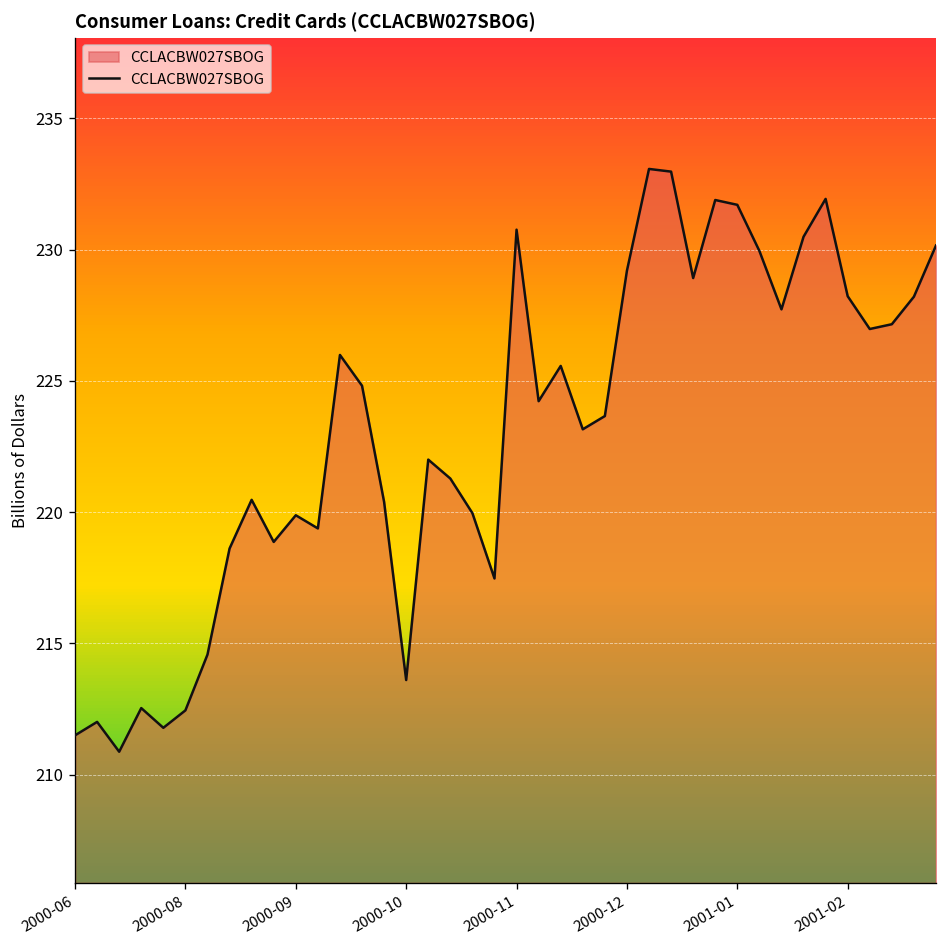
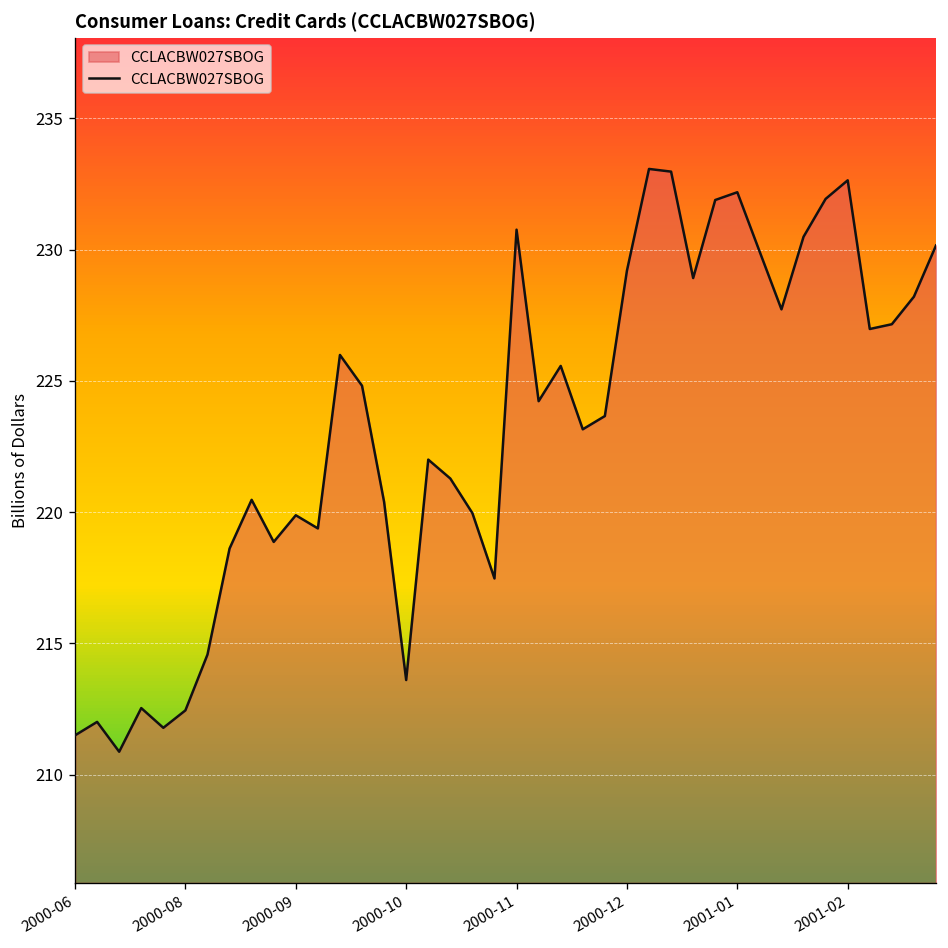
  {
    "2000-06": 211.5,
    "2000-08": 212.4,
    "2000-09": 219.9,
    "2000-10": 213.6,
    "2000-11": 230.8,
    "2000-12": 229.2,
-   "2001-01": 231.7,
-   "2001-02": 228.2
+   "2001-01": 232.2,
+   "2001-02": 232.6
  }
